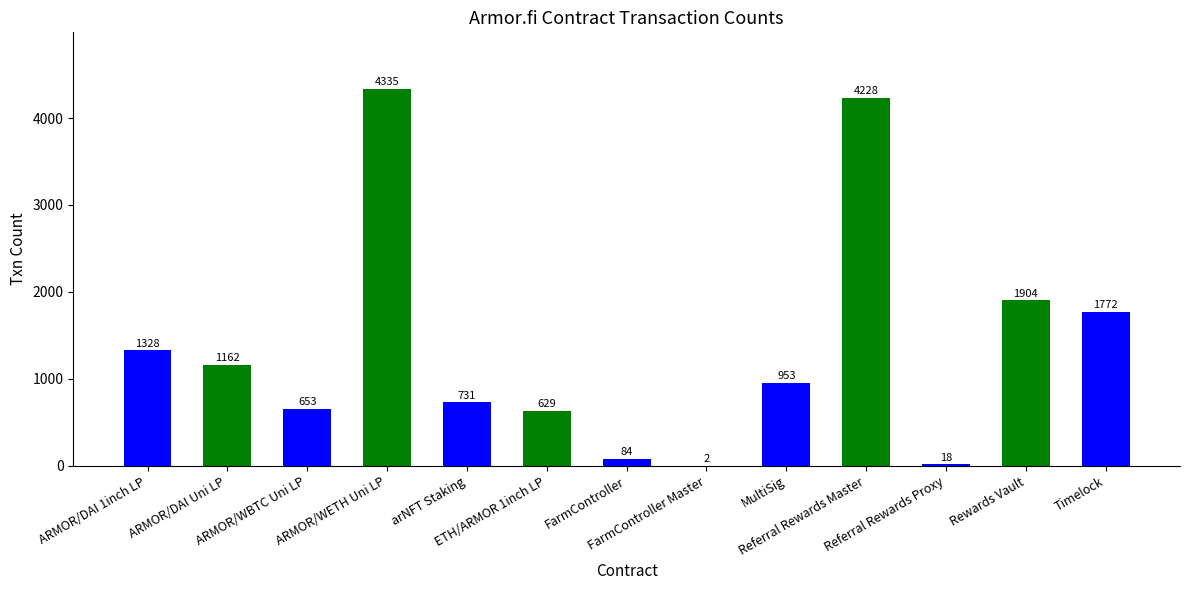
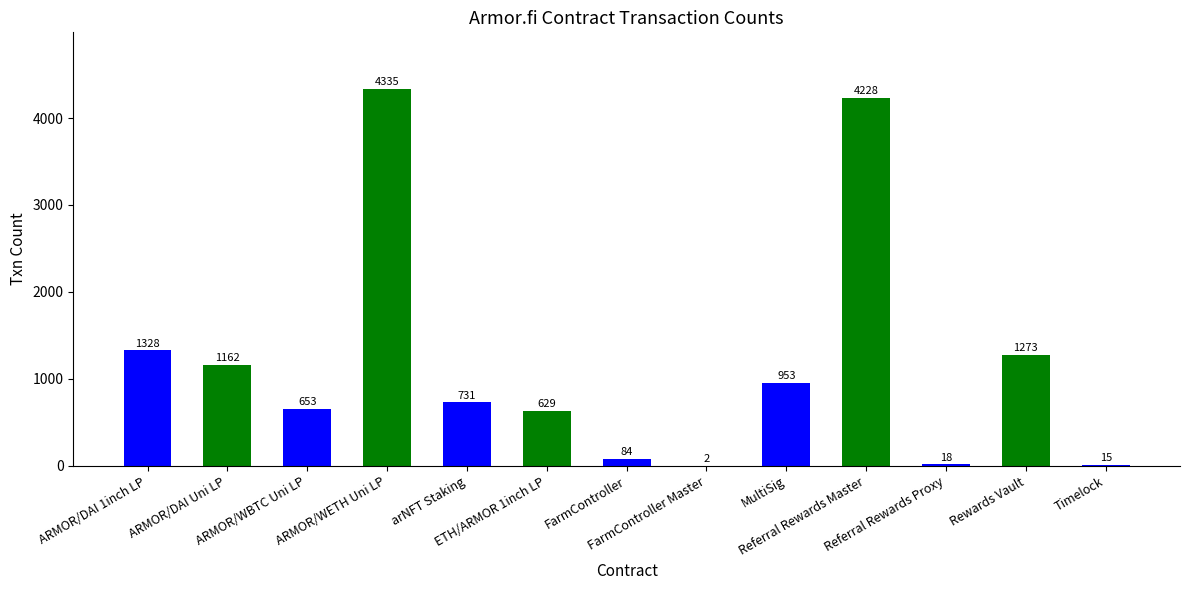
  {
    "ARMOR/DAI 1inch LP": 1328,
    "ARMOR/DAI Uni LP": 1162,
    "ARMOR/WBTC Uni LP": 653,
    "ARMOR/WETH Uni LP": 4335,
    "arNFT Staking": 731,
    "ETH/ARMOR 1inch LP": 629,
    "FarmController": 84,
    "FarmController Master": 2,
    "MultiSig": 953,
    "Referral Rewards Master": 4228,
    "Referral Rewards Proxy": 18,
-   "Rewards Vault": 1904,
-   "Timelock": 1772
+   "Rewards Vault": 1273,
+   "Timelock": 15
  }
